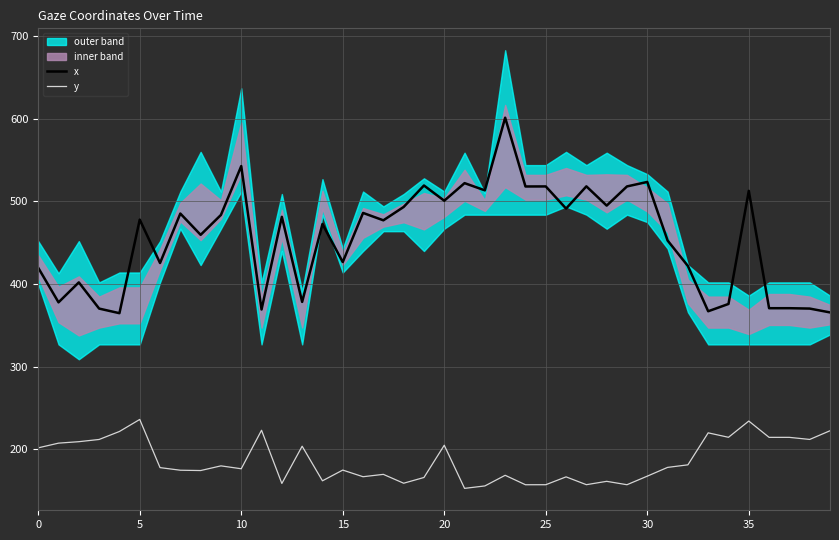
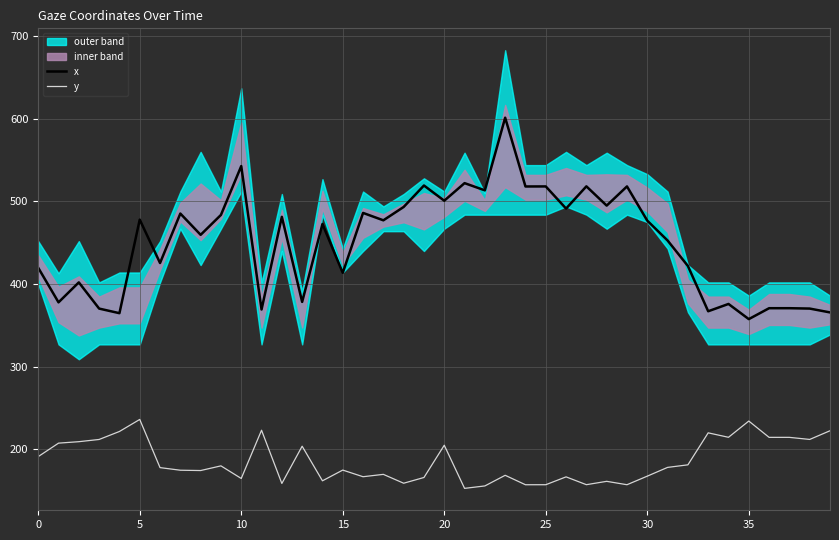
  {
    "x": {
      "0": 420,
      "5": 480,
      "10": 540,
-     "15": 430,
+     "15": 410,
      "20": 500,
      "25": 520,
-     "30": 520,
-     "35": 510
+     "30": 480,
+     "35": 360
    },
    "y": {
-     "0": 200,
+     "0": 190,
      "5": 240,
-     "10": 180,
+     "10": 160,
      "15": 170,
      "20": 200,
      "25": 160,
      "30": 170,
      "35": 230
    }
  }
